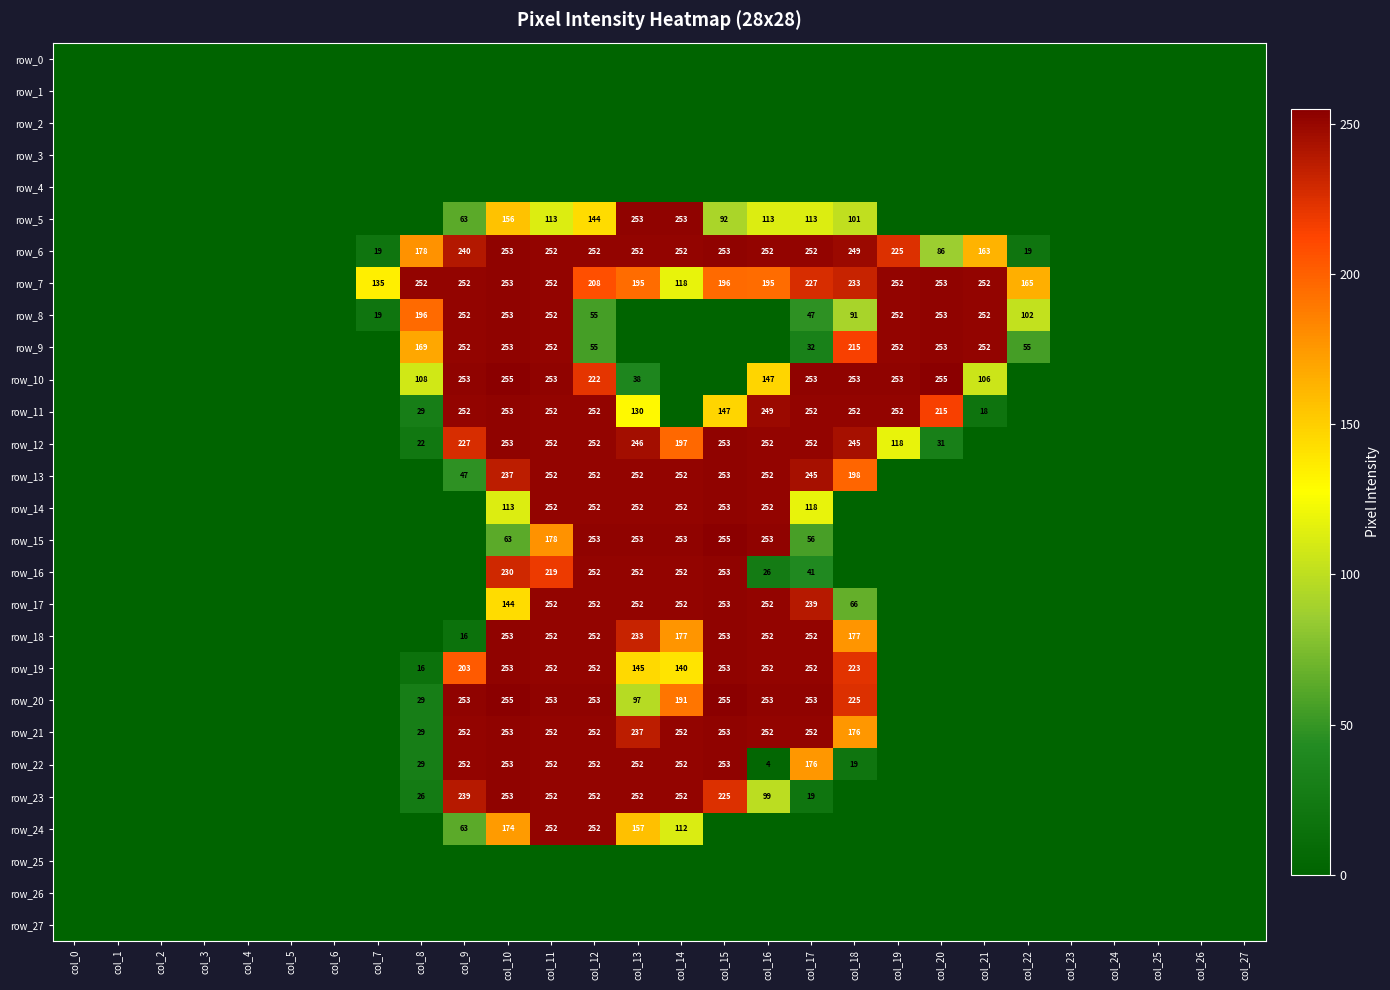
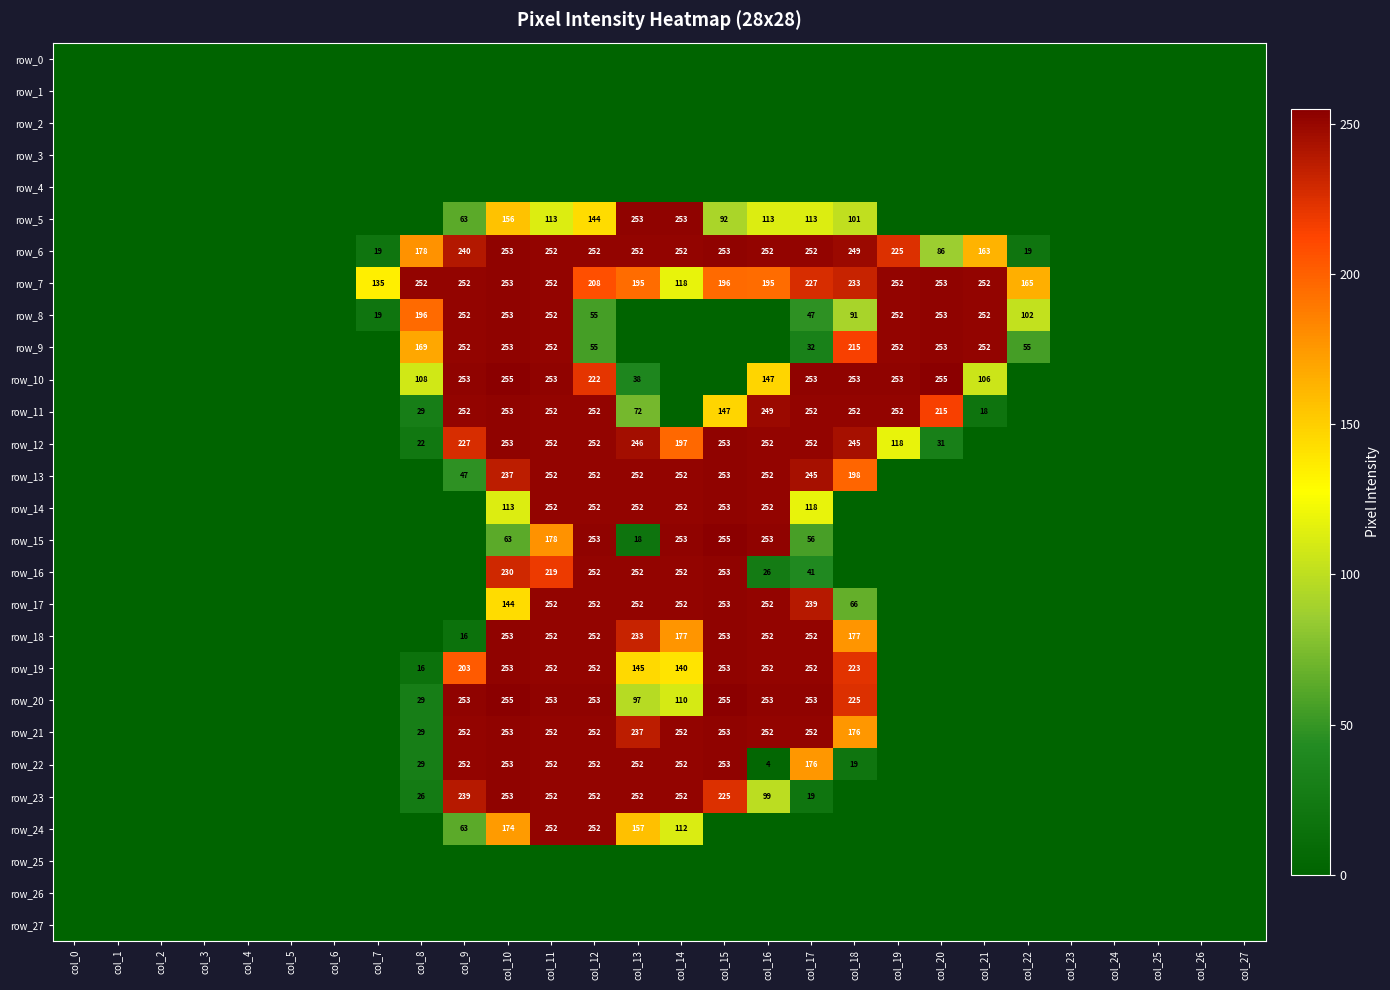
  {
    "row_11": {
      "col_8": 29,
      "col_9": 252,
      "col_10": 253,
      "col_11": 252,
      "col_12": 252,
-     "col_13": 130,
+     "col_13": 72,
      "col_15": 147,
      "col_16": 249,
      "col_17": 252,
      "col_18": 252,
      "col_19": 252,
      "col_20": 215,
      "col_21": 18
    },
    "row_15": {
      "col_10": 63,
      "col_11": 178,
      "col_12": 253,
-     "col_13": 253,
+     "col_13": 18,
      "col_14": 253,
      "col_15": 255,
      "col_16": 253,
      "col_17": 56
    },
    "row_20": {
      "col_8": 29,
      "col_9": 253,
      "col_10": 255,
      "col_11": 253,
      "col_12": 253,
      "col_13": 97,
-     "col_14": 191,
+     "col_14": 110,
      "col_15": 255,
      "col_16": 253,
      "col_17": 253,
      "col_18": 225
    }
  }
